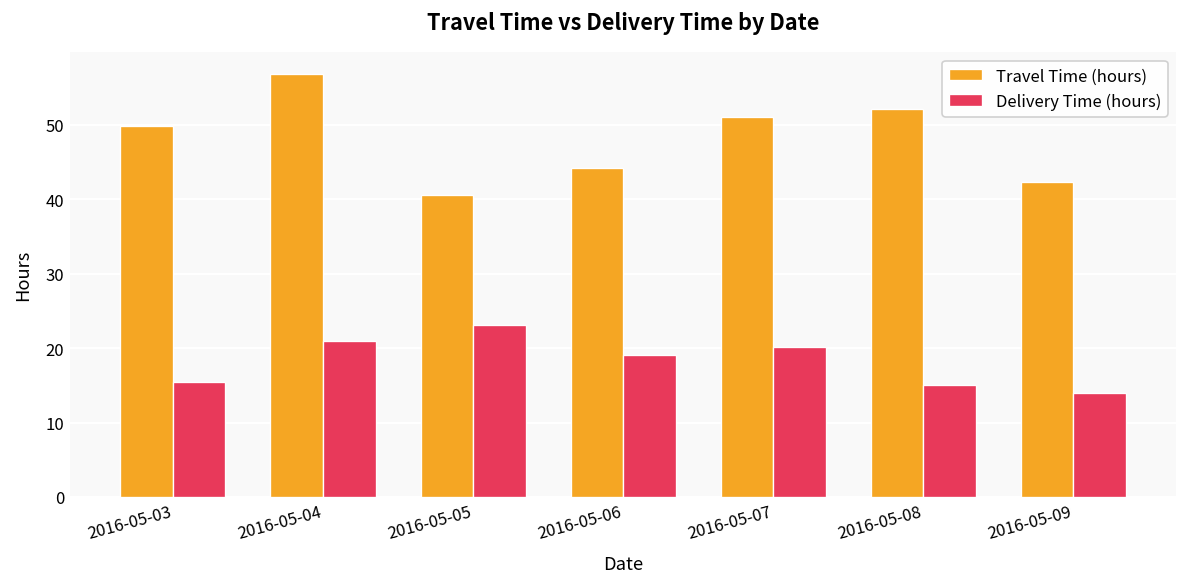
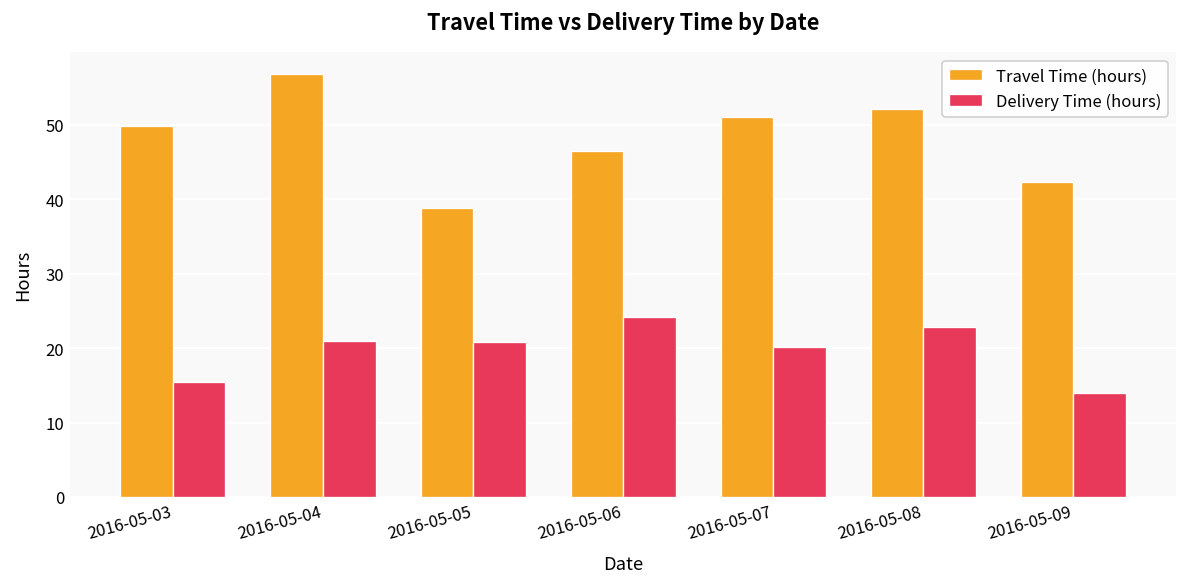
  {
    "Travel Time (hours)": {
      "2016-05-03": 50,
      "2016-05-04": 57,
-     "2016-05-05": 41,
-     "2016-05-06": 44,
+     "2016-05-05": 39,
+     "2016-05-06": 47,
      "2016-05-07": 51,
      "2016-05-08": 52,
      "2016-05-09": 42
    },
    "Delivery Time (hours)": {
      "2016-05-03": 16,
      "2016-05-04": 21,
-     "2016-05-05": 23,
-     "2016-05-06": 19,
+     "2016-05-05": 21,
+     "2016-05-06": 24,
      "2016-05-07": 20,
-     "2016-05-08": 15,
+     "2016-05-08": 23,
      "2016-05-09": 14
    }
  }
